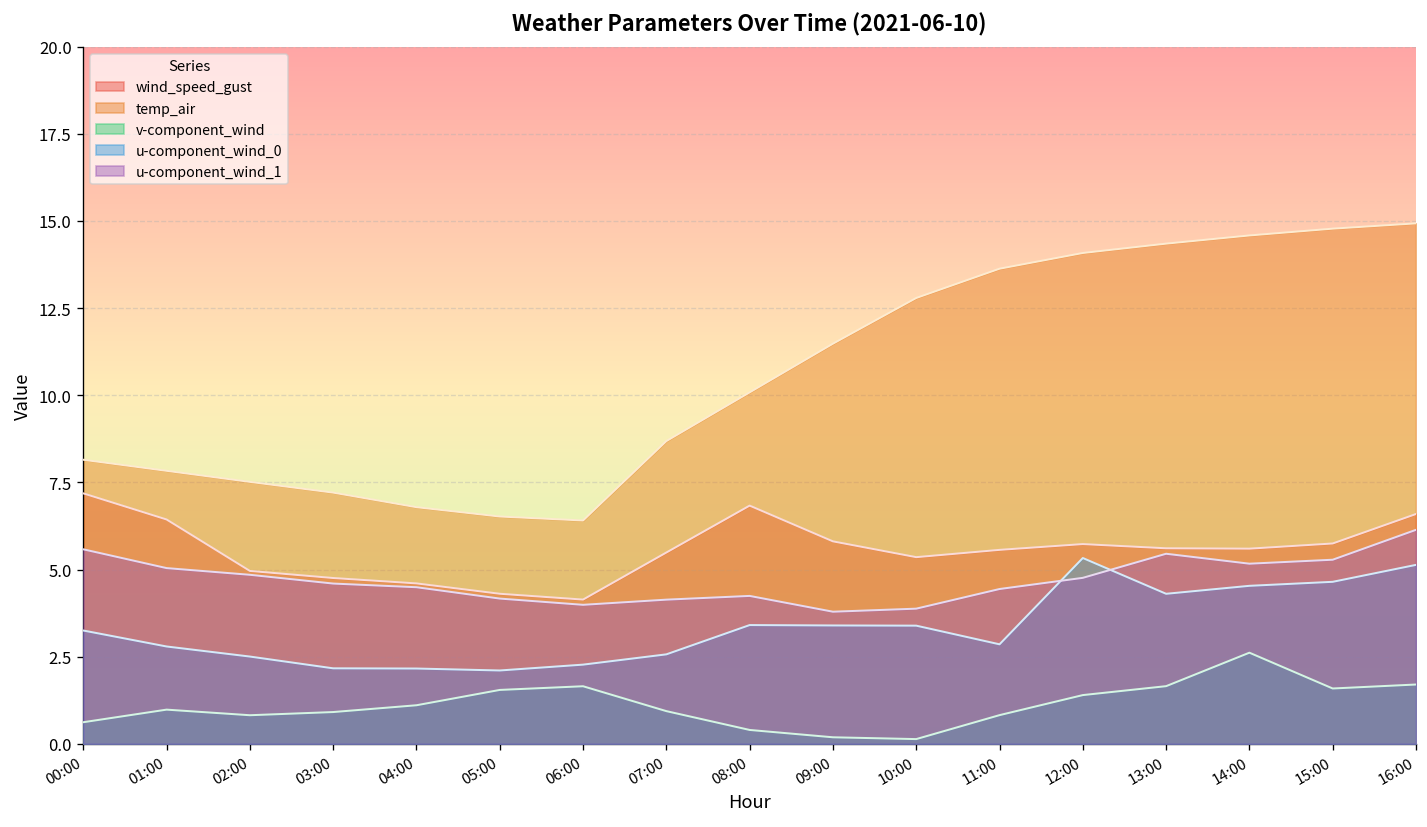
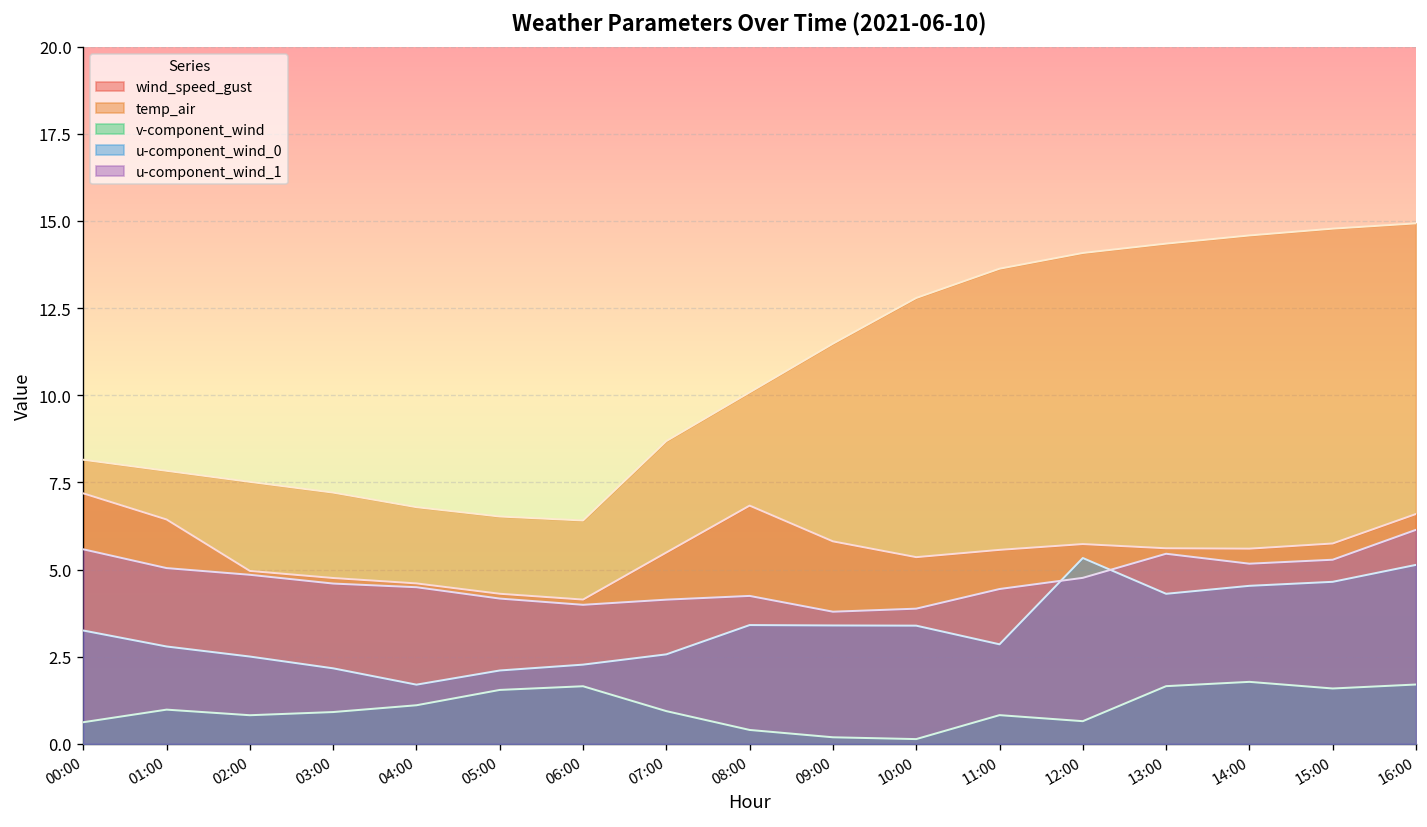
  {
    "v-component_wind": {
      "00:00": 0.6,
      "01:00": 1.0,
      "02:00": 0.8,
      "03:00": 0.9,
      "04:00": 1.1,
      "05:00": 1.5,
      "06:00": 1.7,
      "07:00": 0.9,
      "08:00": 0.4,
      "09:00": 0.2,
      "10:00": 0.1,
      "11:00": 0.8,
-     "12:00": 1.4,
+     "12:00": 0.7,
      "13:00": 1.7,
-     "14:00": 2.6,
+     "14:00": 1.8,
      "15:00": 1.6,
      "16:00": 1.7
    },
    "u-component_wind_0": {
      "00:00": 3.3,
      "01:00": 2.8,
      "02:00": 2.5,
      "03:00": 2.2,
-     "04:00": 2.2,
+     "04:00": 1.7,
      "05:00": 2.1,
      "06:00": 2.3,
      "07:00": 2.6,
      "08:00": 3.4,
      "09:00": 3.4,
      "10:00": 3.4,
      "11:00": 2.9,
      "12:00": 5.3,
      "13:00": 4.3,
      "14:00": 4.5,
      "15:00": 4.6,
      "16:00": 5.1
    },
    "u-component_wind_1": {
      "00:00": 5.6,
      "01:00": 5.0,
      "02:00": 4.9,
      "03:00": 4.6,
      "04:00": 4.5,
      "05:00": 4.2,
      "06:00": 4.0,
      "07:00": 4.1,
      "08:00": 4.2,
      "09:00": 3.8,
      "10:00": 3.9,
      "11:00": 4.4,
      "12:00": 4.8,
      "13:00": 5.5,
      "14:00": 5.2,
      "15:00": 5.3,
      "16:00": 6.1
    }
  }
